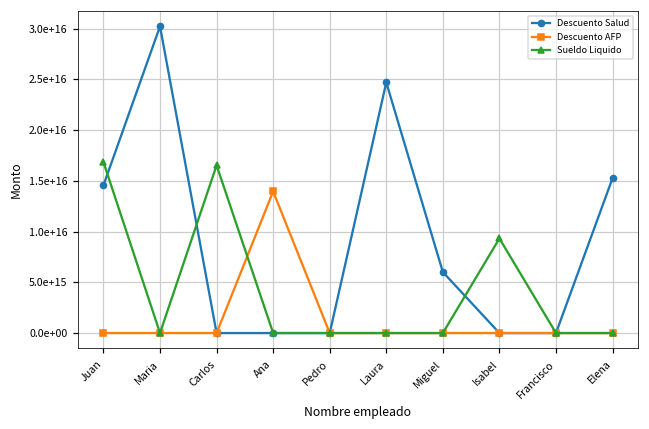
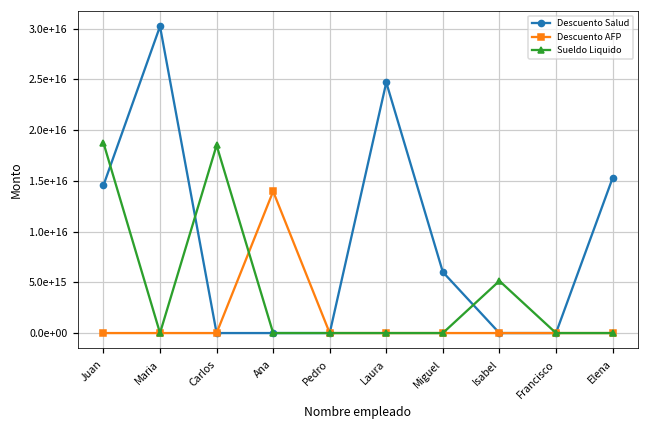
  {
    "Descuento Salud": {
      "Juan": 15000000000000000,
      "Maria": 30000000000000000,
      "Laura": 25000000000000000,
      "Miguel": 6000000000000000,
      "Elena": 15000000000000000
    },
    "Descuento AFP": {
      "Juan": 0,
      "Ana": 14000000000000000
    },
    "Sueldo Liquido": {
-     "Juan": 17000000000000000,
-     "Carlos": 17000000000000000,
-     "Isabel": 9000000000000000
+     "Juan": 19000000000000000,
+     "Carlos": 19000000000000000,
+     "Isabel": 5000000000000000
    }
  }
